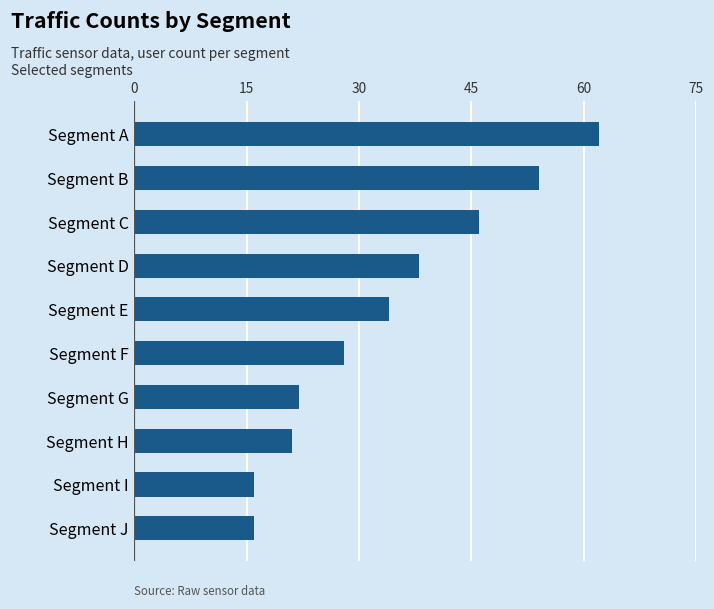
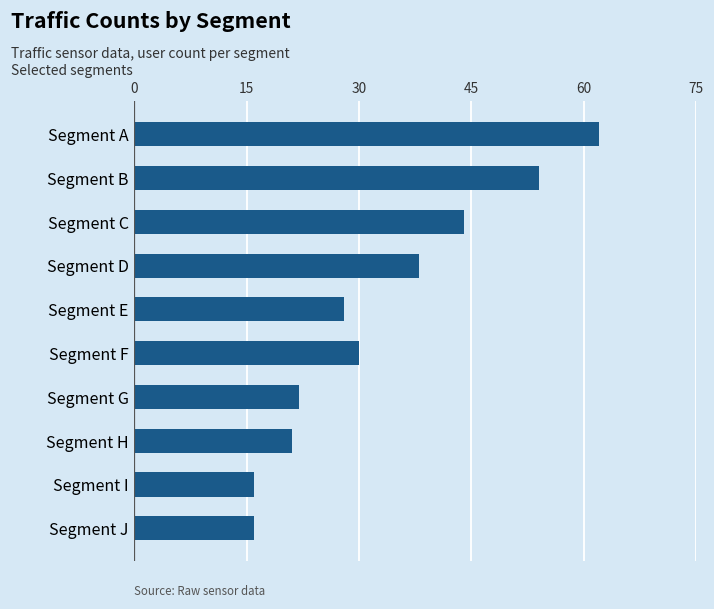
  {
    "Segment A": 62,
    "Segment B": 54,
-   "Segment C": 46,
+   "Segment C": 44,
    "Segment D": 38,
-   "Segment E": 34,
-   "Segment F": 28,
+   "Segment E": 28,
+   "Segment F": 30,
    "Segment G": 22,
    "Segment H": 21,
    "Segment I": 16,
    "Segment J": 16
  }
